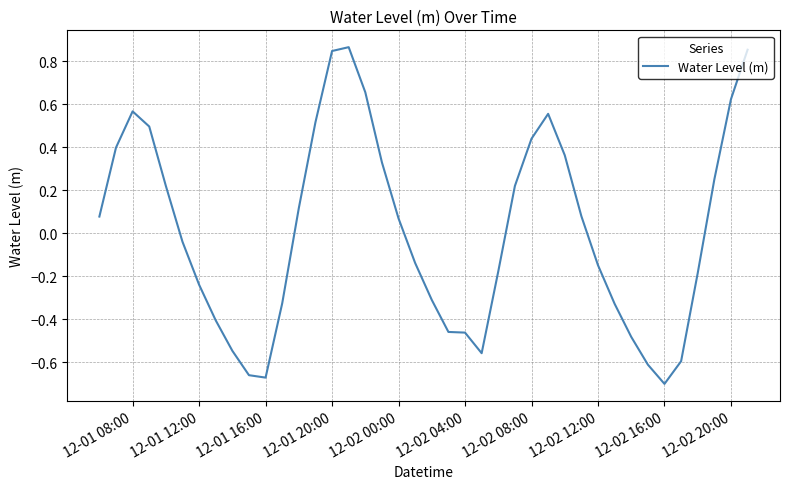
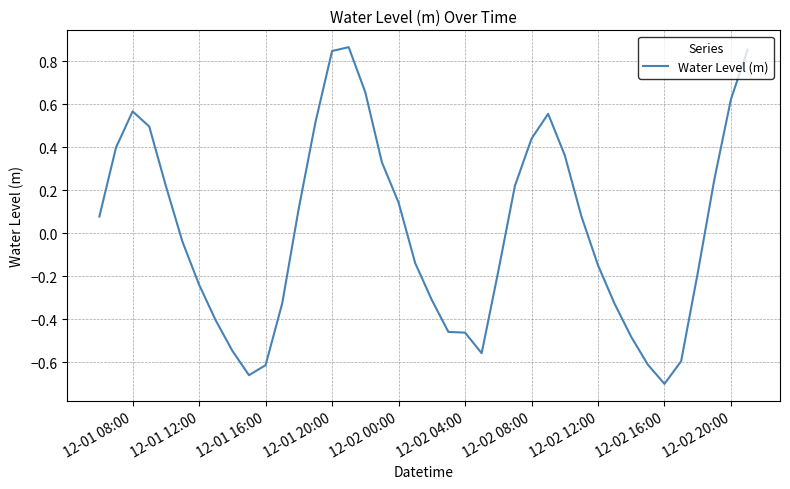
  {
    "12-01 08:00": 0.57,
    "12-01 12:00": -0.24,
-   "12-01 16:00": -0.67,
+   "12-01 16:00": -0.61,
    "12-01 20:00": 0.85,
-   "12-02 00:00": 0.07,
+   "12-02 00:00": 0.14,
    "12-02 04:00": -0.46,
    "12-02 08:00": 0.44,
    "12-02 12:00": -0.15,
    "12-02 16:00": -0.70,
    "12-02 20:00": 0.62
  }
